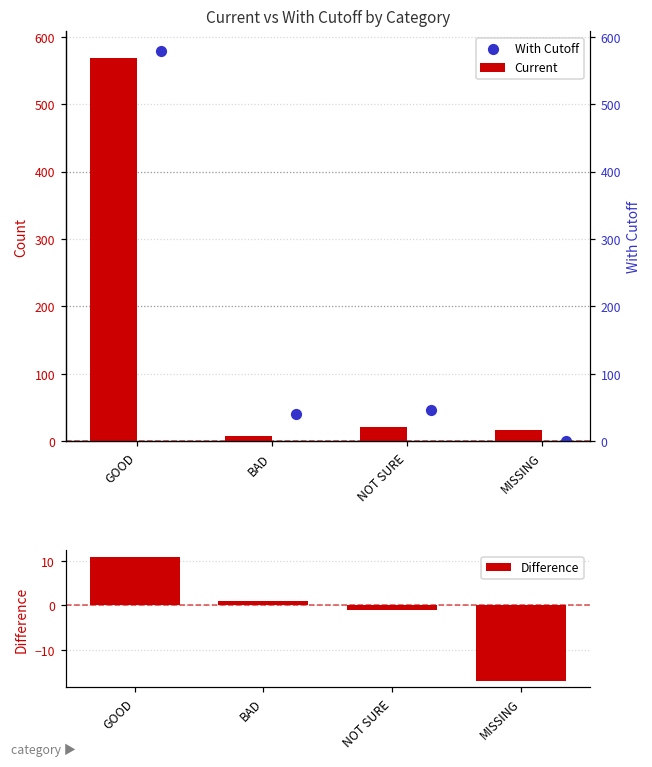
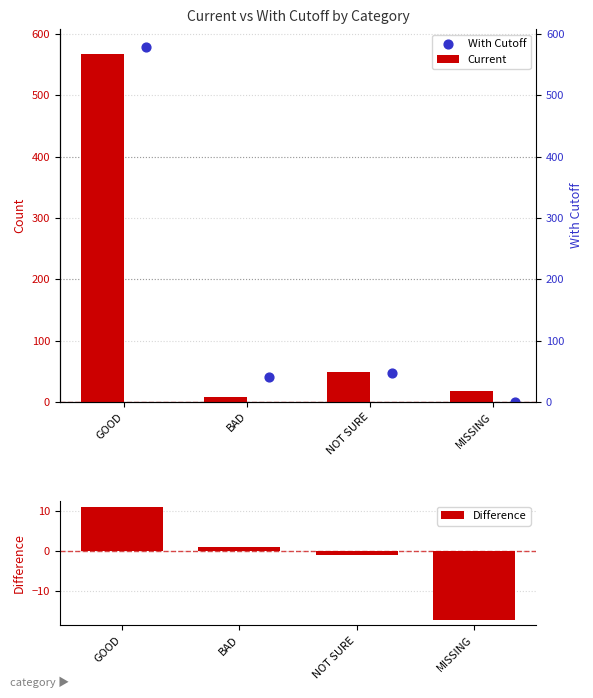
  {
    "Current vs With Cutoff by Category": {
      "Current": {
        "GOOD": 570,
        "BAD": 10,
-       "NOT SURE": 20,
+       "NOT SURE": 50,
        "MISSING": 20
      }
    }
  }
